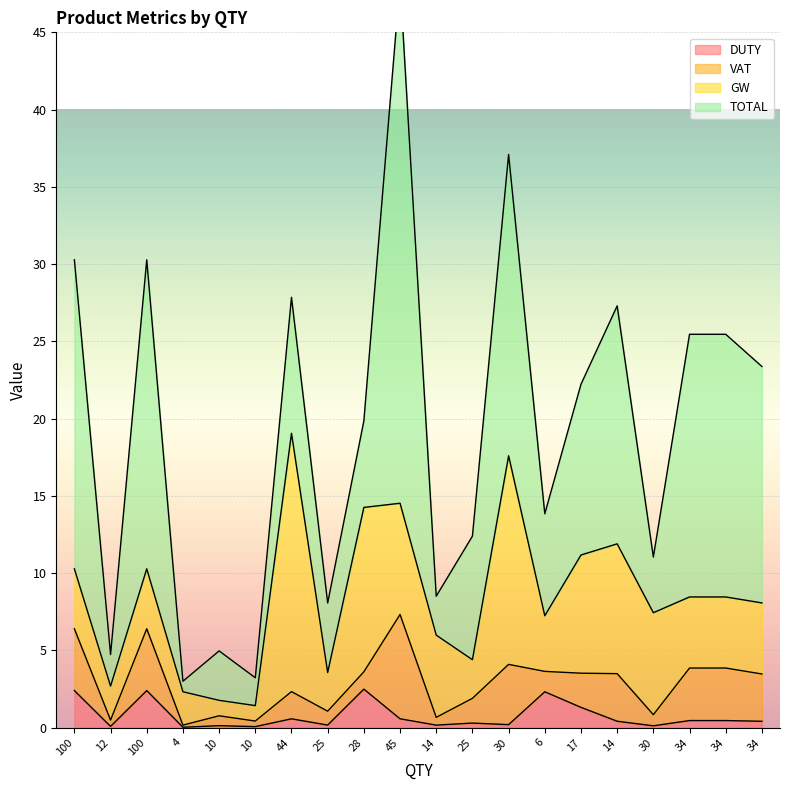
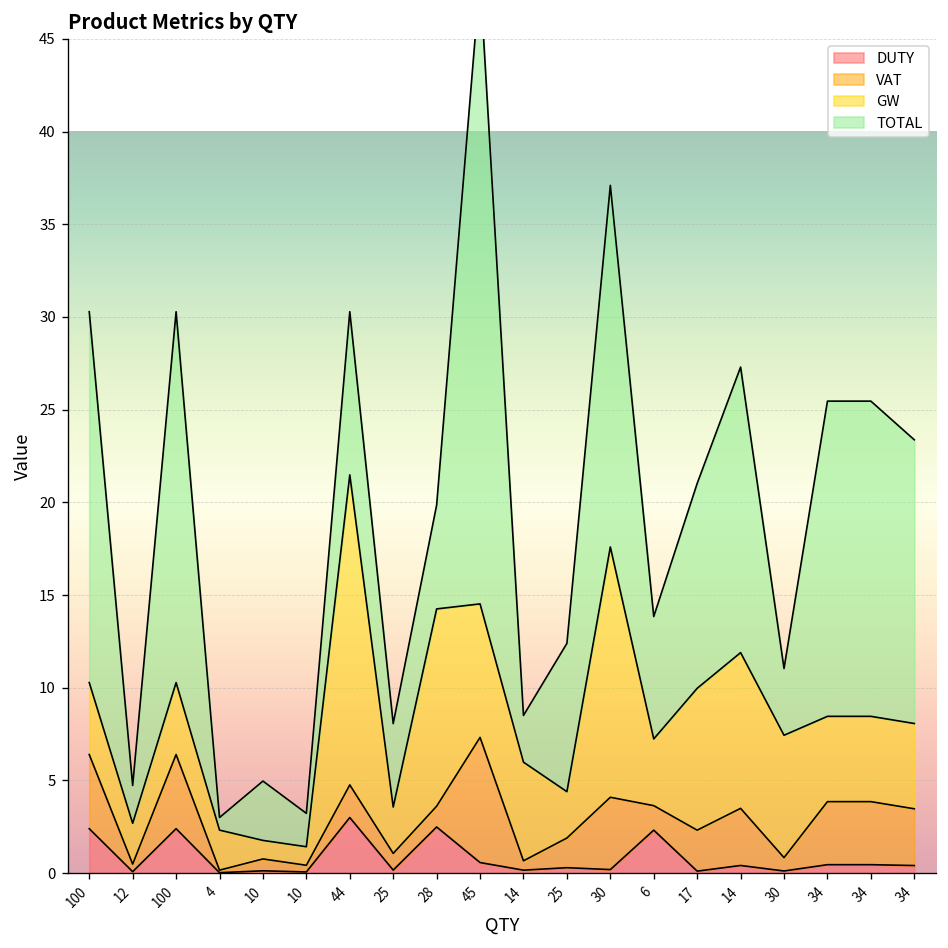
  {
    "DUTY": {
      "12": 0.1,
-     "44": 0.6,
+     "44": 3.0,
      "28": 2.5,
      "45": 0.6,
      "6": 2.3,
-     "17": 1.3
+     "17": 0.1
    },
    "TOTAL": {
      "12": 2.0,
      "4": 0.7,
      "44": 8.8,
      "28": 5.6,
      "6": 6.6,
      "17": 11.0
    }
  }
